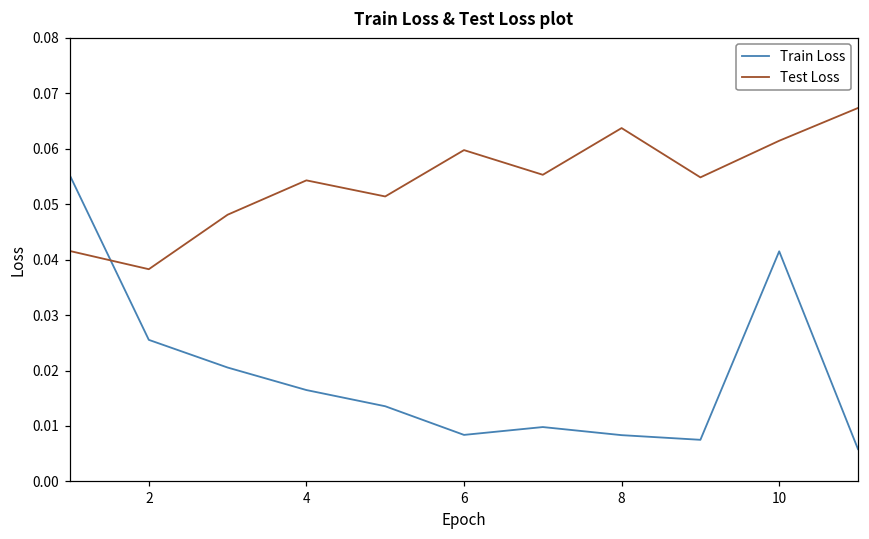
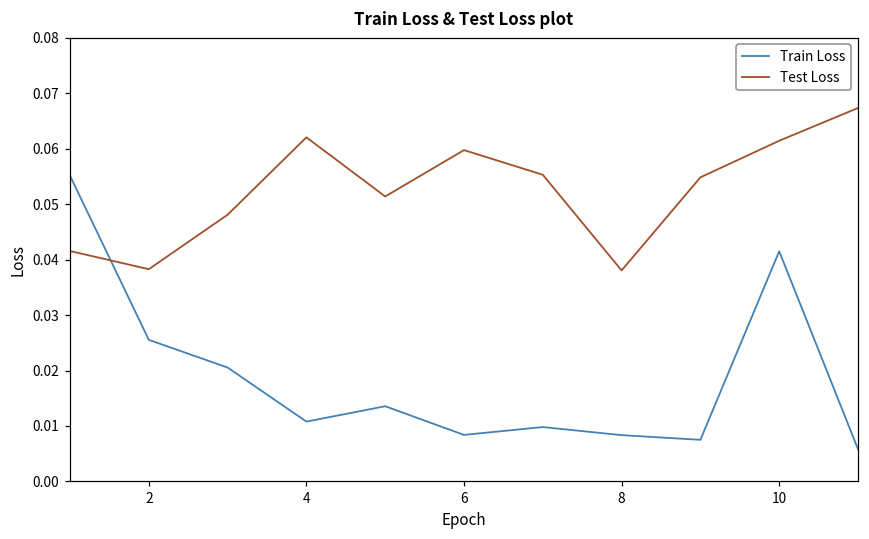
  {
    "Train Loss": {
      "2": 0.026,
-     "4": 0.016,
+     "4": 0.011,
      "6": 0.008,
      "8": 0.008,
      "10": 0.041
    },
    "Test Loss": {
      "2": 0.038,
-     "4": 0.054,
+     "4": 0.062,
      "6": 0.060,
-     "8": 0.064,
+     "8": 0.038,
      "10": 0.061
    }
  }
